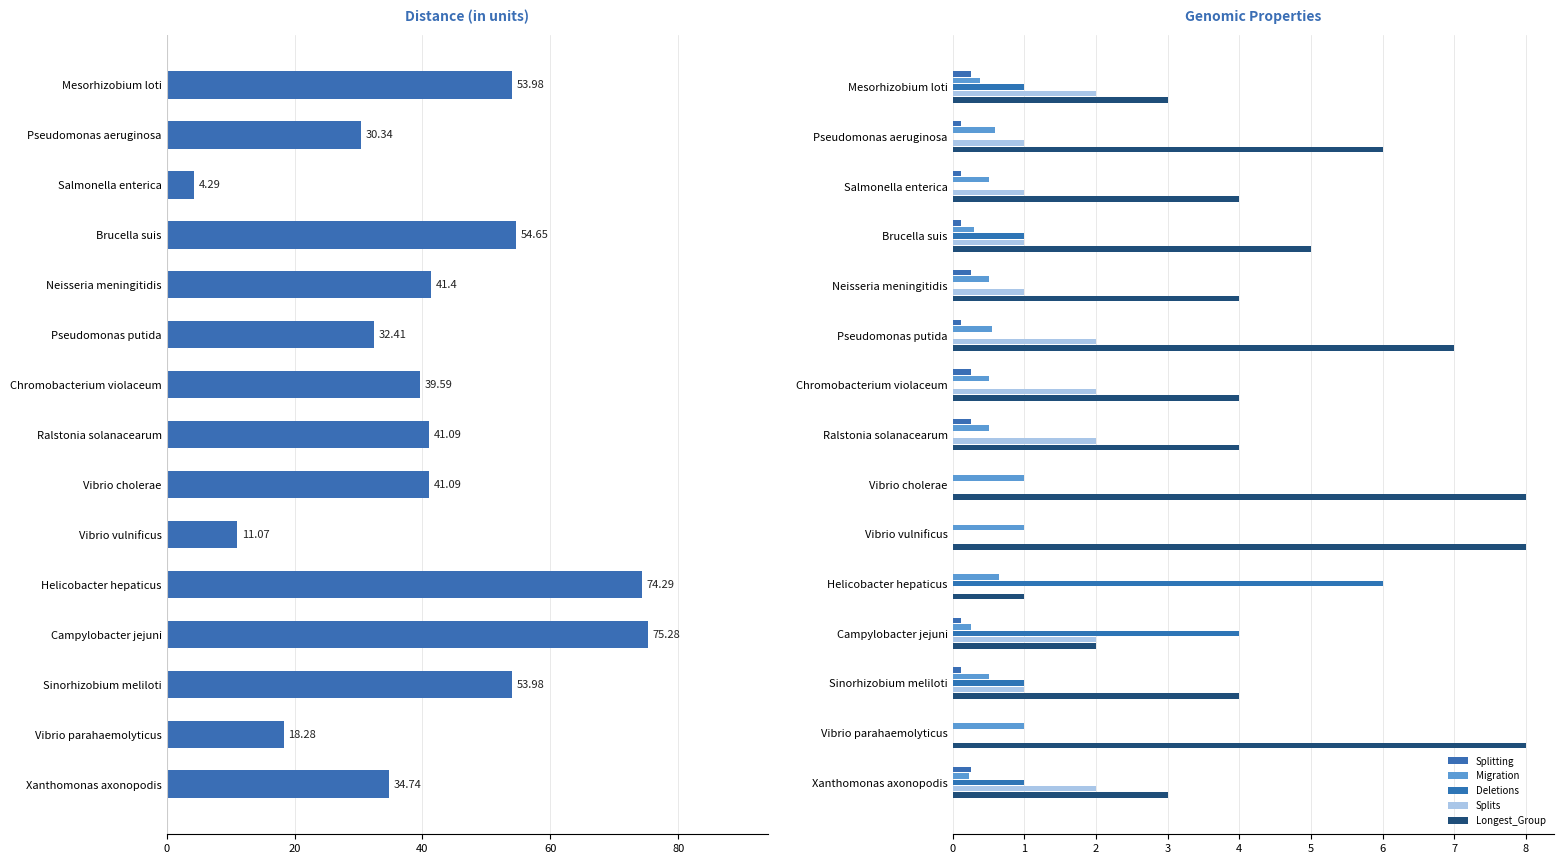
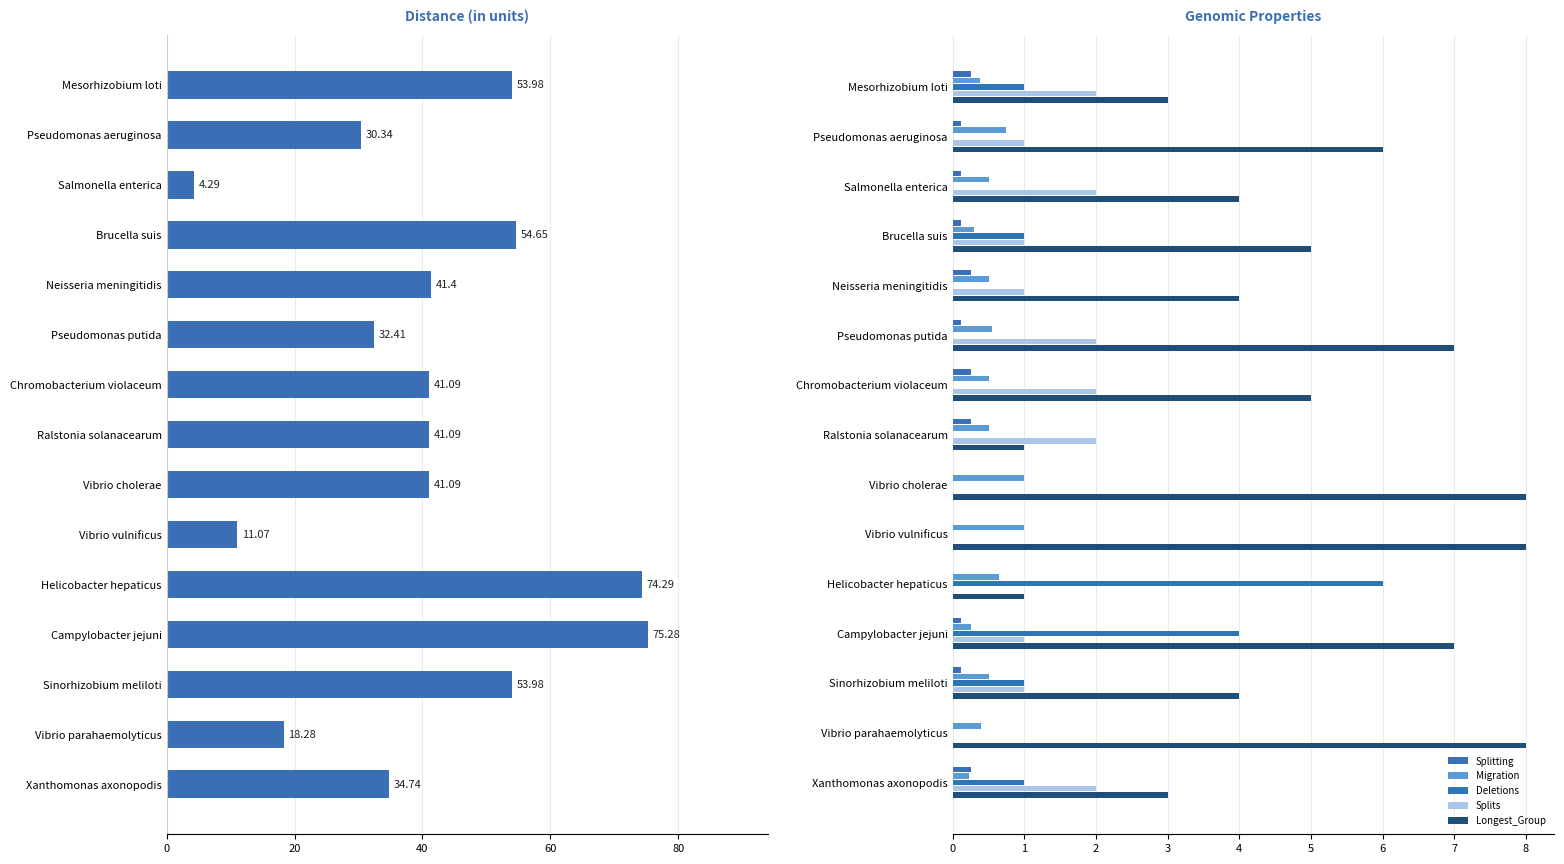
  {
    "Distance (in units)": {
      "Mesorhizobium loti": 53.98,
      "Pseudomonas aeruginosa": 30.34,
      "Salmonella enterica": 4.29,
      "Brucella suis": 54.65,
      "Neisseria meningitidis": 41.4,
      "Pseudomonas putida": 32.41,
-     "Chromobacterium violaceum": 39.59,
+     "Chromobacterium violaceum": 41.09,
      "Ralstonia solanacearum": 41.09,
      "Vibrio cholerae": 41.09,
      "Vibrio vulnificus": 11.07,
      "Helicobacter hepaticus": 74.29,
      "Campylobacter jejuni": 75.28,
      "Sinorhizobium meliloti": 53.98,
      "Vibrio parahaemolyticus": 18.28,
      "Xanthomonas axonopodis": 34.74
    },
    "Genomic Properties": {
      "Migration": {
        "Mesorhizobium loti": 0.4,
-       "Pseudomonas aeruginosa": 0.6,
+       "Pseudomonas aeruginosa": 0.8,
        "Salmonella enterica": 0.5,
        "Brucella suis": 0.3,
        "Neisseria meningitidis": 0.5,
        "Pseudomonas putida": 0.6,
        "Chromobacterium violaceum": 0.5,
        "Ralstonia solanacearum": 0.5,
        "Vibrio cholerae": 1.0,
        "Vibrio vulnificus": 1.0,
        "Helicobacter hepaticus": 0.7,
        "Campylobacter jejuni": 0.3,
        "Sinorhizobium meliloti": 0.5,
-       "Vibrio parahaemolyticus": 1.0,
+       "Vibrio parahaemolyticus": 0.4,
        "Xanthomonas axonopodis": 0.2
      },
      "Splits": {
        "Mesorhizobium loti": 2,
        "Pseudomonas aeruginosa": 1,
-       "Salmonella enterica": 1,
+       "Salmonella enterica": 2,
        "Brucella suis": 1,
        "Neisseria meningitidis": 1,
        "Pseudomonas putida": 2,
        "Chromobacterium violaceum": 2,
        "Ralstonia solanacearum": 2,
        "Vibrio cholerae": 0,
        "Vibrio vulnificus": 0,
        "Helicobacter hepaticus": 0,
-       "Campylobacter jejuni": 2,
+       "Campylobacter jejuni": 1,
        "Sinorhizobium meliloti": 1,
        "Vibrio parahaemolyticus": 0,
        "Xanthomonas axonopodis": 2
      },
      "Longest_Group": {
        "Mesorhizobium loti": 3,
        "Pseudomonas aeruginosa": 6,
        "Salmonella enterica": 4,
        "Brucella suis": 5,
        "Neisseria meningitidis": 4,
        "Pseudomonas putida": 7,
-       "Chromobacterium violaceum": 4,
-       "Ralstonia solanacearum": 4,
+       "Chromobacterium violaceum": 5,
+       "Ralstonia solanacearum": 1,
        "Vibrio cholerae": 8,
        "Vibrio vulnificus": 8,
        "Helicobacter hepaticus": 1,
-       "Campylobacter jejuni": 2,
+       "Campylobacter jejuni": 7,
        "Sinorhizobium meliloti": 4,
        "Vibrio parahaemolyticus": 8,
        "Xanthomonas axonopodis": 3
      }
    }
  }
